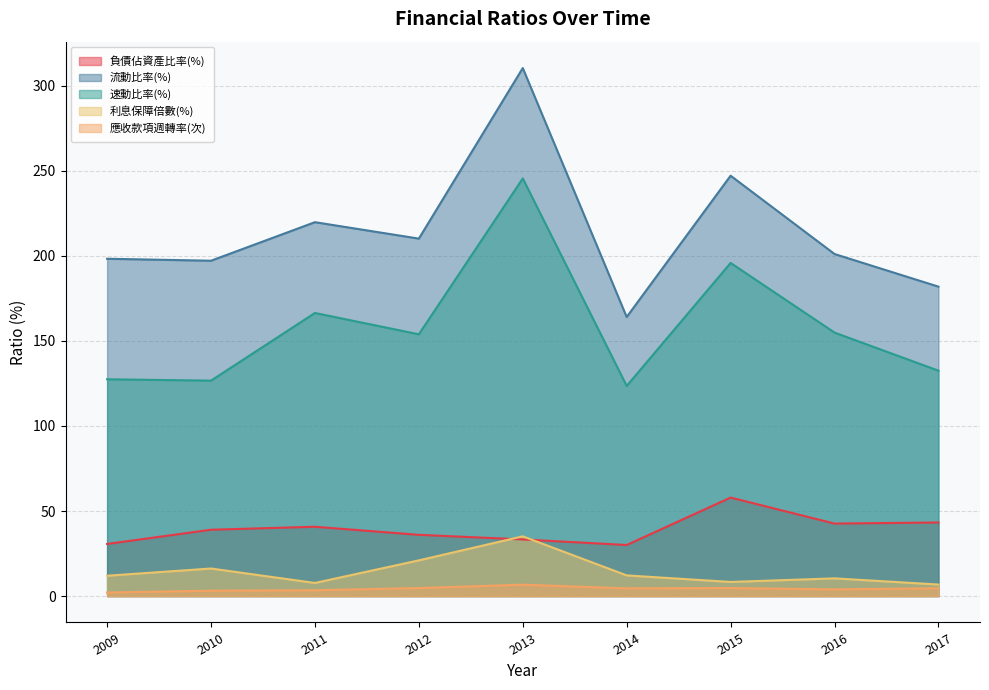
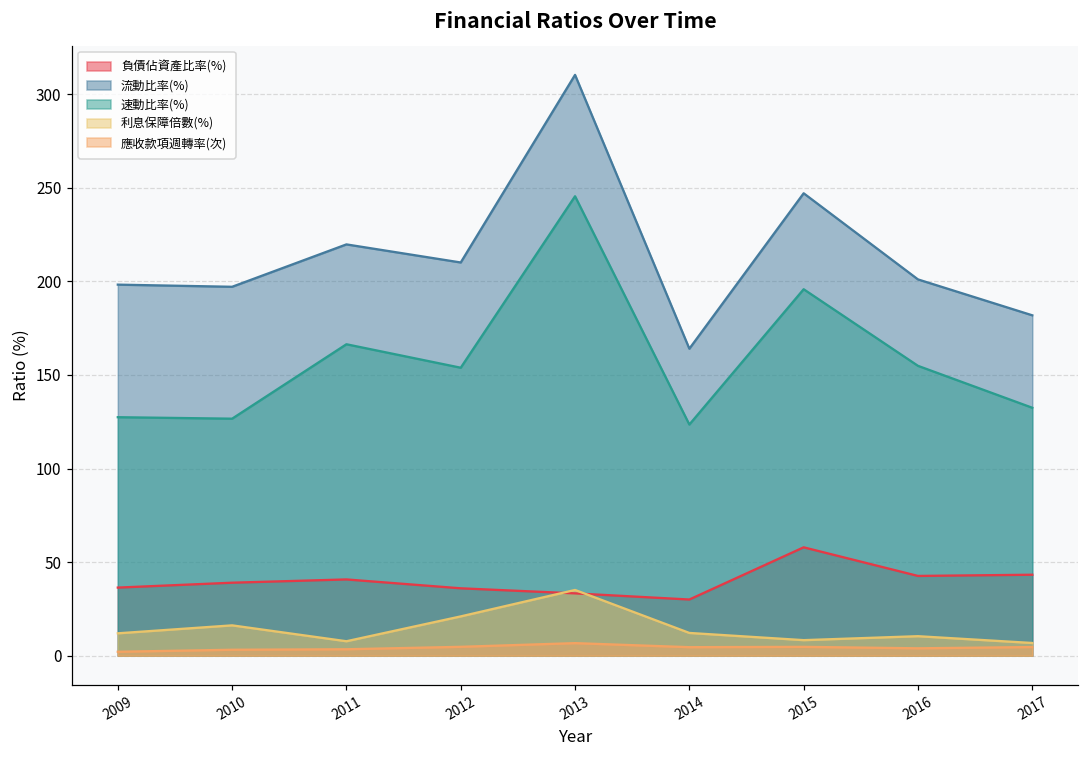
  {
    "負債佔資產比率(%)": {
-     "2009": 31,
+     "2009": 36,
      "2010": 39,
      "2011": 41,
      "2012": 36,
      "2013": 33,
      "2014": 30,
      "2015": 58,
      "2016": 43,
      "2017": 43
    }
  }
